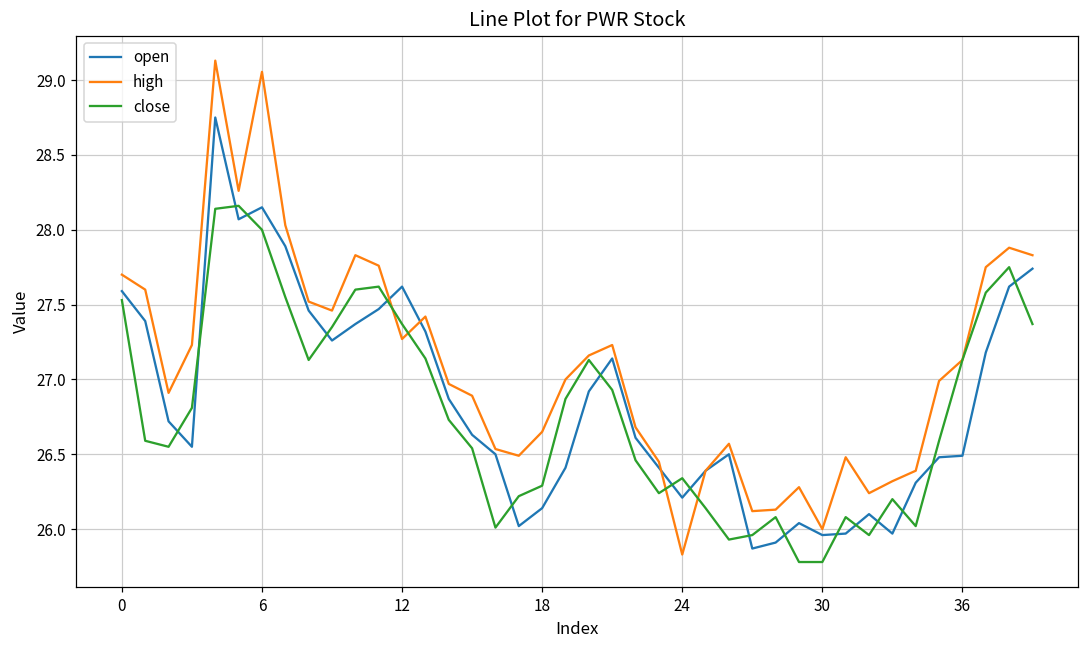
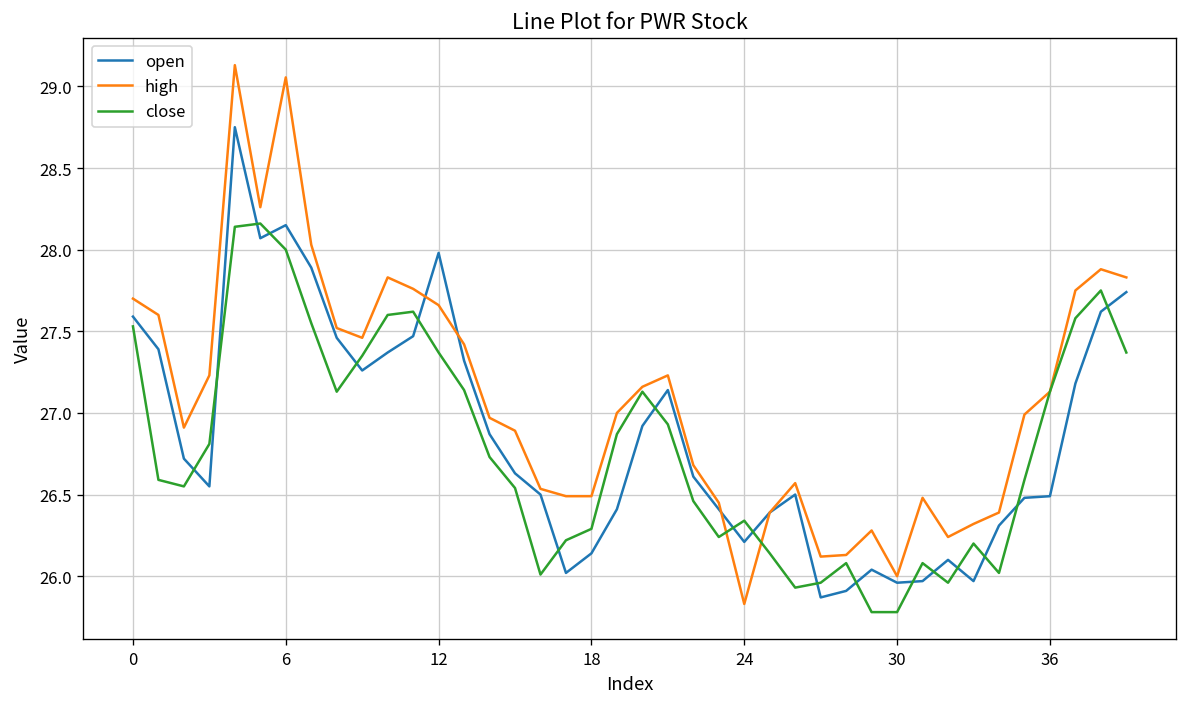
  {
    "open": {
      "0": 27.59,
      "6": 28.15,
-     "12": 27.62,
+     "12": 27.98,
      "18": 26.14,
      "24": 26.21,
      "30": 25.96,
      "36": 26.49
    },
    "high": {
      "0": 27.70,
      "6": 29.06,
-     "12": 27.27,
-     "18": 26.65,
+     "12": 27.66,
+     "18": 26.49,
      "24": 25.83,
      "30": 26.00
    },
    "close": {
      "0": 27.53,
      "6": 28.00,
      "12": 27.37,
      "18": 26.29,
      "24": 26.34,
      "30": 25.78
    }
  }
